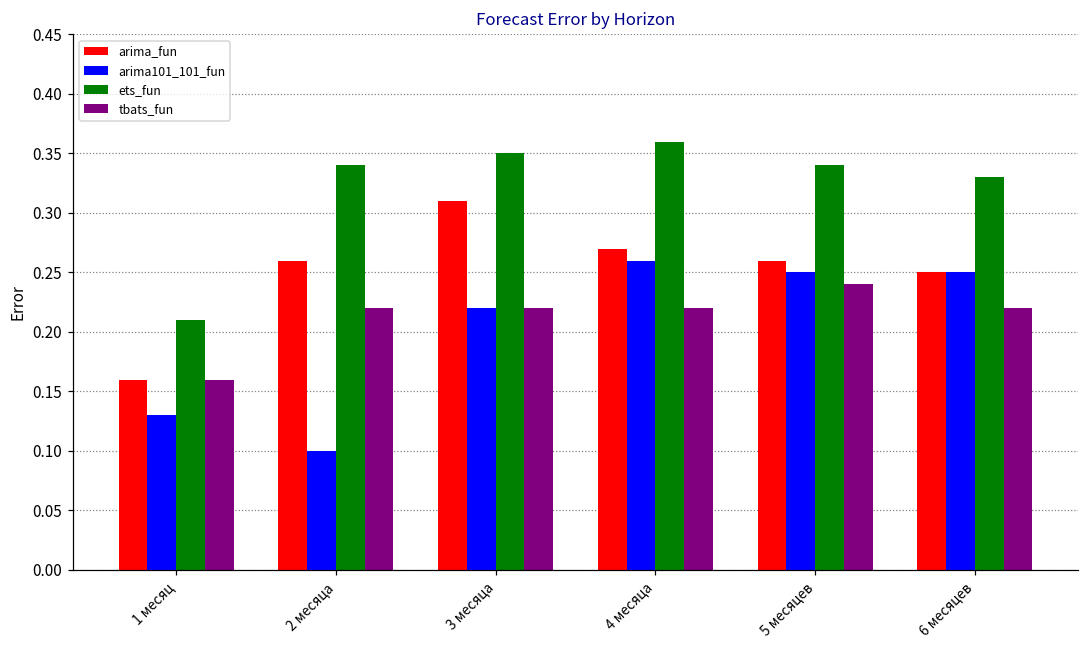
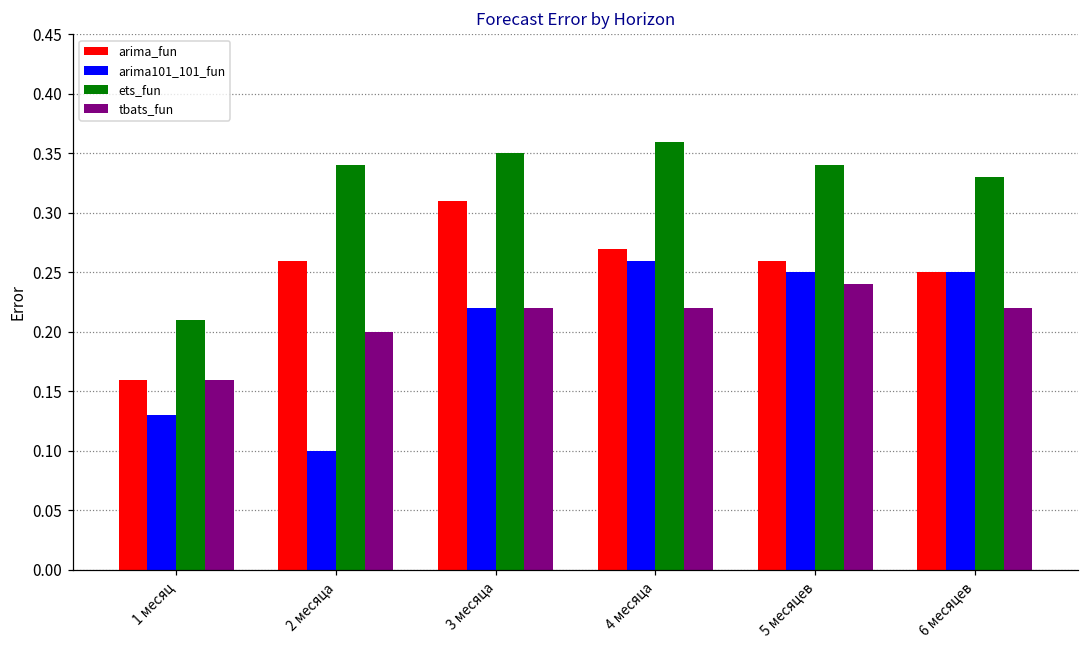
  {
    "arima_fun": {
      "1 месяц": 0.16,
      "2 месяца": 0.26,
      "3 месяца": 0.31,
      "4 месяца": 0.27,
      "5 месяцев": 0.26,
      "6 месяцев": 0.25
    },
    "arima101_101_fun": {
      "1 месяц": 0.13,
      "2 месяца": 0.10,
      "3 месяца": 0.22,
      "4 месяца": 0.26,
      "5 месяцев": 0.25,
      "6 месяцев": 0.25
    },
    "ets_fun": {
      "1 месяц": 0.21,
      "2 месяца": 0.34,
      "3 месяца": 0.35,
      "4 месяца": 0.36,
      "5 месяцев": 0.34,
      "6 месяцев": 0.33
    },
    "tbats_fun": {
      "1 месяц": 0.16,
-     "2 месяца": 0.22,
+     "2 месяца": 0.20,
      "3 месяца": 0.22,
      "4 месяца": 0.22,
      "5 месяцев": 0.24,
      "6 месяцев": 0.22
    }
  }
